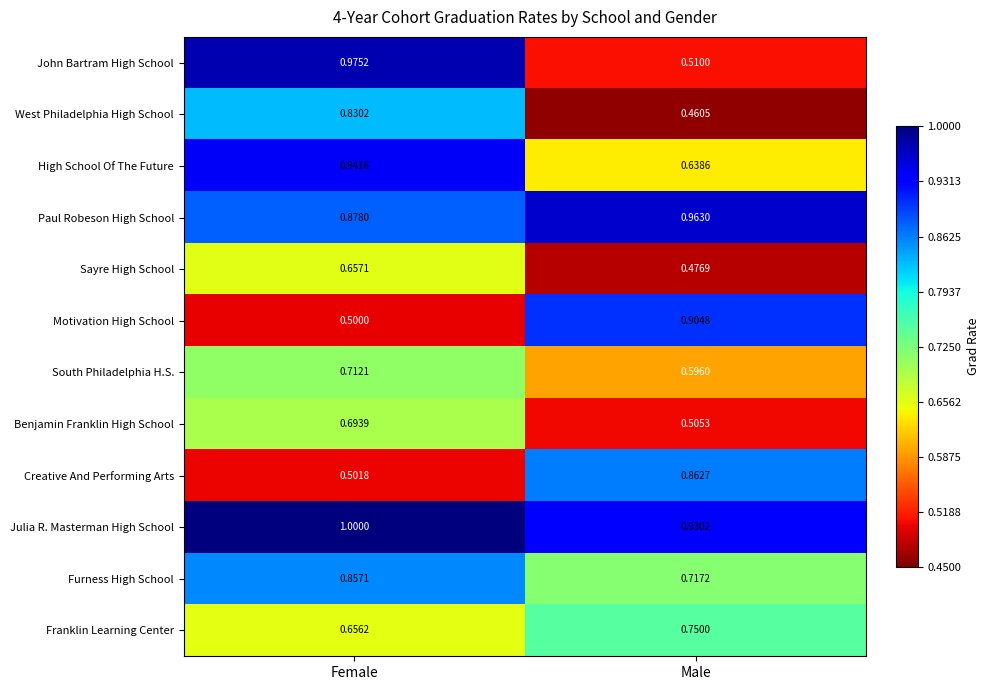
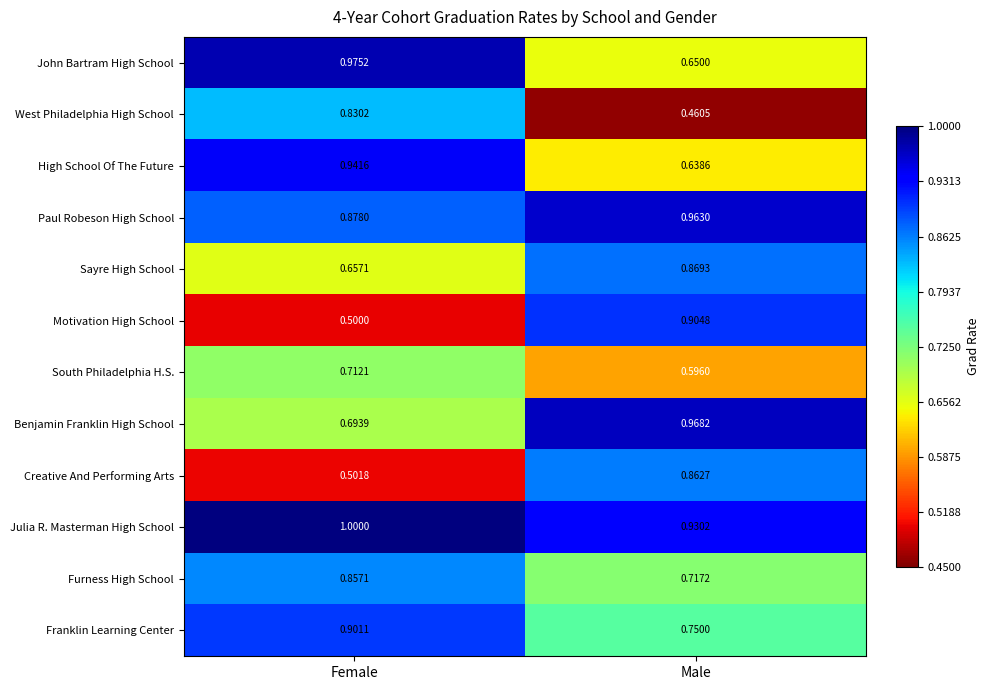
  {
    "John Bartram High School": {
      "Female": 0.9752,
-     "Male": 0.5100
+     "Male": 0.6500
    },
    "West Philadelphia High School": {
      "Female": 0.8302,
      "Male": 0.4605
    },
    "High School Of The Future": {
      "Female": 0.9416,
      "Male": 0.6386
    },
    "Paul Robeson High School": {
      "Female": 0.8780,
      "Male": 0.9630
    },
    "Sayre High School": {
      "Female": 0.6571,
-     "Male": 0.4769
+     "Male": 0.8693
    },
    "Motivation High School": {
      "Female": 0.5000,
      "Male": 0.9048
    },
    "South Philadelphia H.S.": {
      "Female": 0.7121,
      "Male": 0.5960
    },
    "Benjamin Franklin High School": {
      "Female": 0.6939,
-     "Male": 0.5053
+     "Male": 0.9682
    },
    "Creative And Performing Arts": {
      "Female": 0.5018,
      "Male": 0.8627
    },
    "Julia R. Masterman High School": {
      "Female": 1.0000,
      "Male": 0.9302
    },
    "Furness High School": {
      "Female": 0.8571,
      "Male": 0.7172
    },
    "Franklin Learning Center": {
-     "Female": 0.6562,
+     "Female": 0.9011,
      "Male": 0.7500
    }
  }
